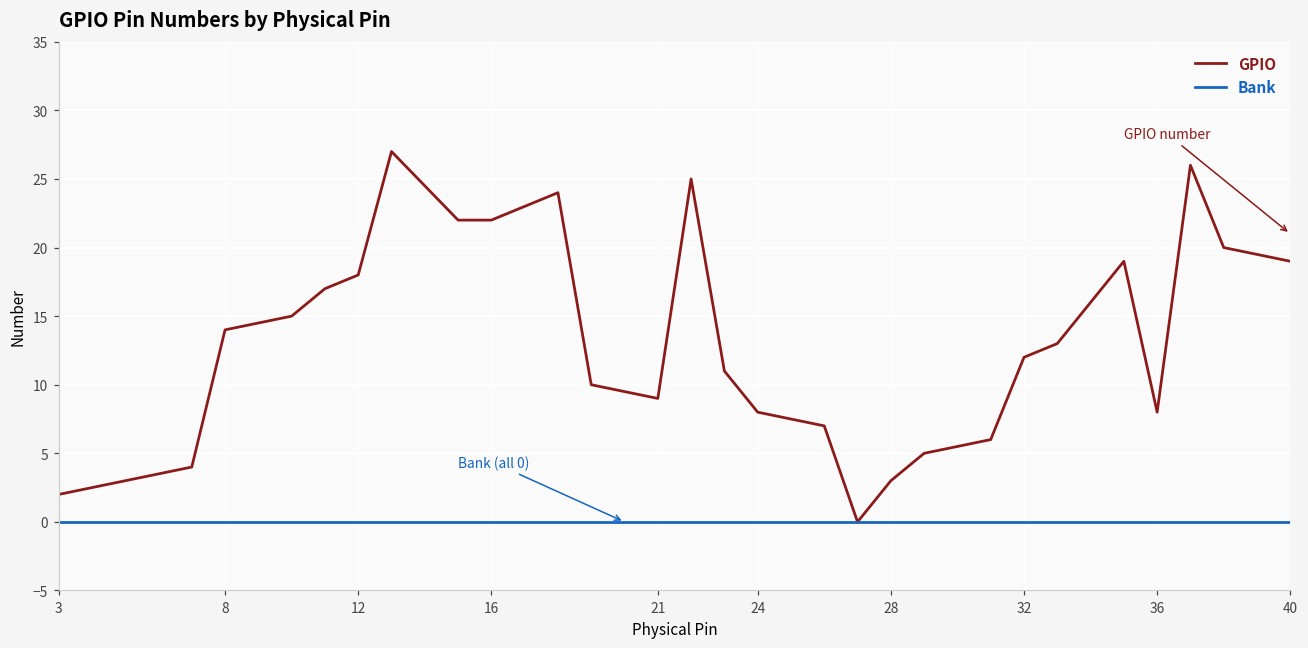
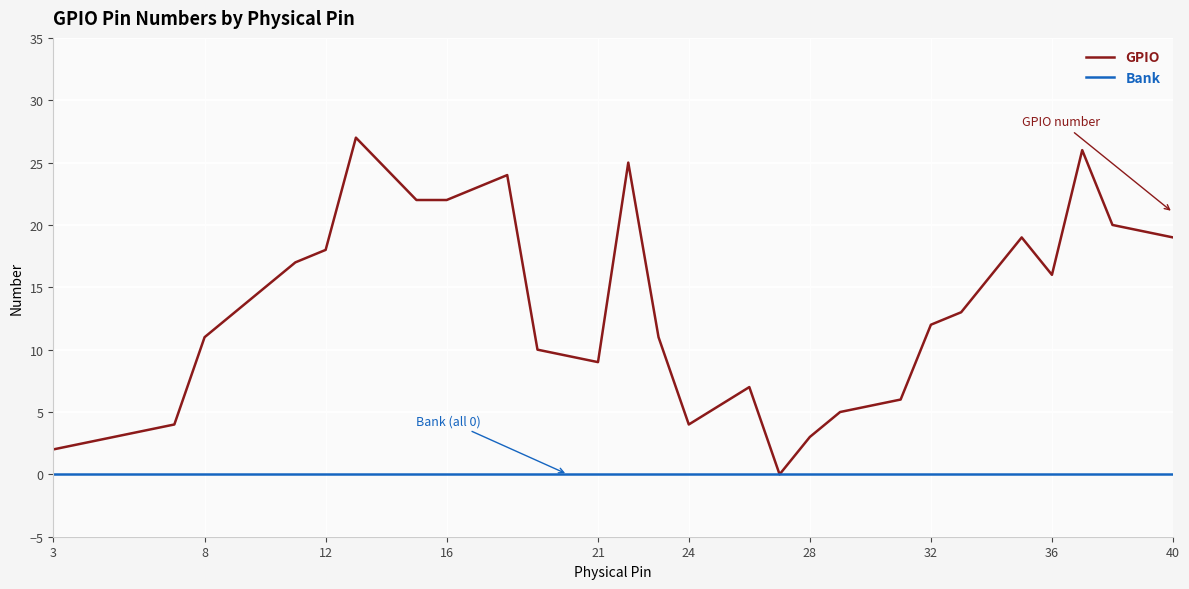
  {
    "GPIO": {
      "3": 2,
-     "8": 14,
+     "8": 11,
      "12": 18,
      "16": 22,
      "21": 9,
-     "24": 8,
+     "24": 4,
      "28": 3,
      "32": 12,
-     "36": 8,
+     "36": 16,
      "40": 19
    },
    "Bank": {
      "3": 0,
      "8": 0,
      "12": 0,
      "21": 0,
      "24": 0,
      "28": 0,
      "32": 0,
      "36": 0,
      "40": 0
    }
  }
